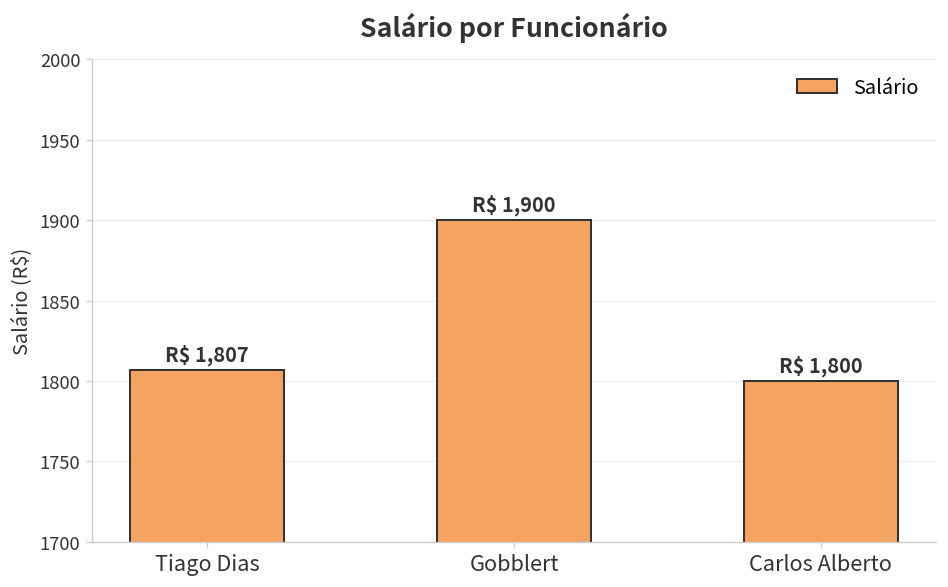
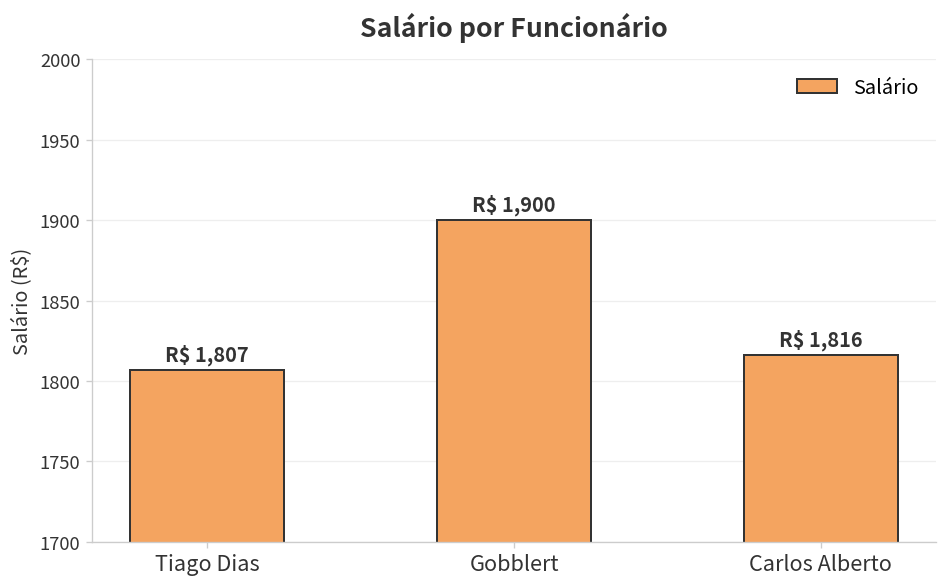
  {
    "Tiago Dias": "1,807",
    "Gobblert": "1,900",
-   "Carlos Alberto": "1,800"
+   "Carlos Alberto": "1,816"
  }
